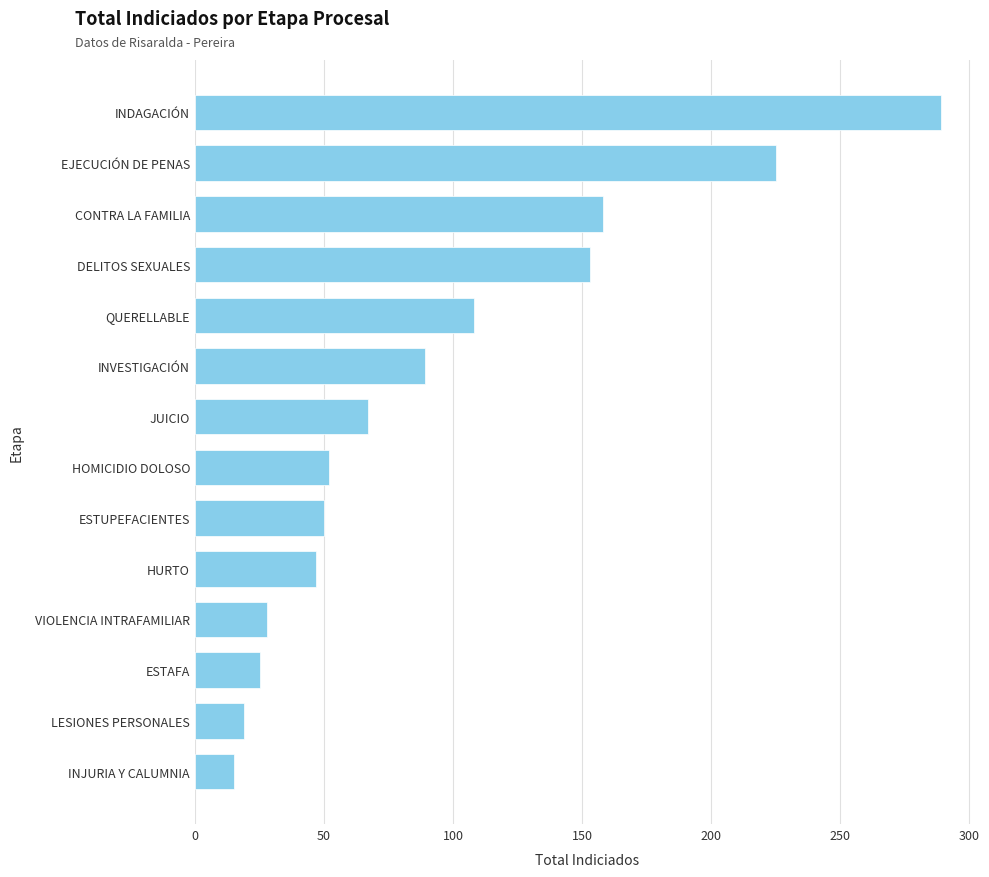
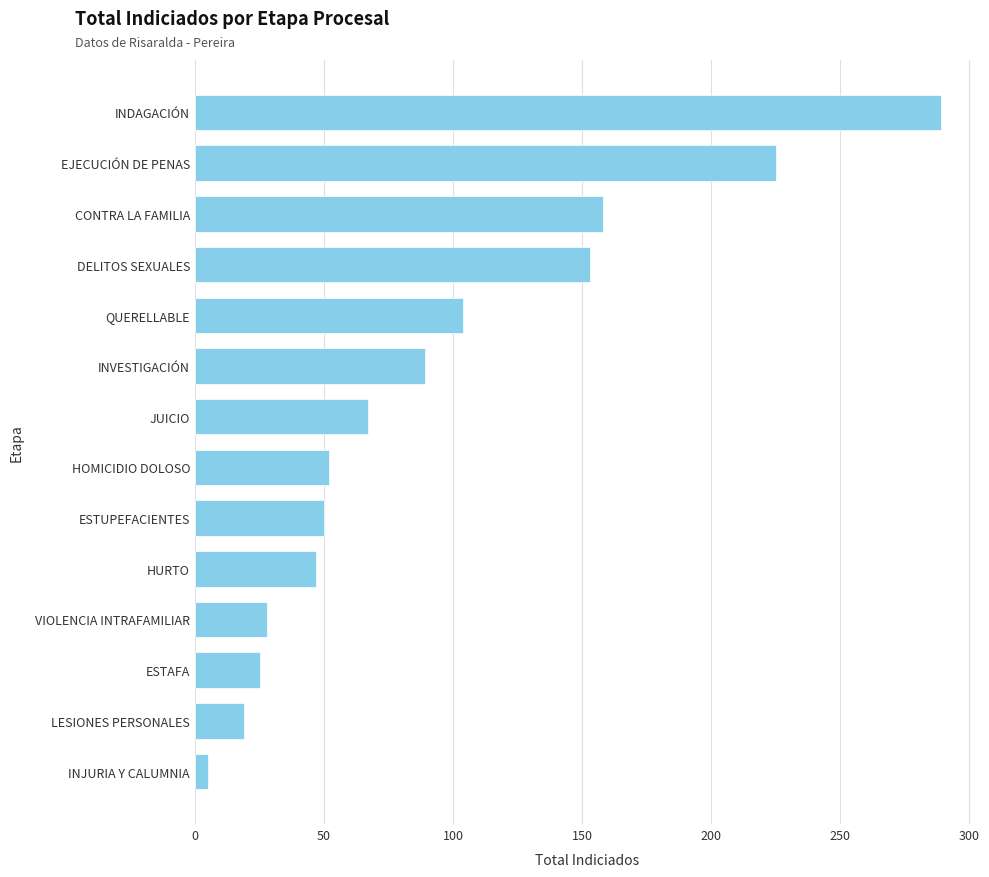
  {
    "INDAGACIÓN": 289,
    "EJECUCIÓN DE PENAS": 225,
    "CONTRA LA FAMILIA": 158,
    "DELITOS SEXUALES": 153,
-   "QUERELLABLE": 108,
+   "QUERELLABLE": 104,
    "INVESTIGACIÓN": 89,
    "JUICIO": 67,
    "HOMICIDIO DOLOSO": 52,
    "ESTUPEFACIENTES": 50,
    "HURTO": 47,
    "VIOLENCIA INTRAFAMILIAR": 28,
    "ESTAFA": 25,
    "LESIONES PERSONALES": 19,
-   "INJURIA Y CALUMNIA": 15
+   "INJURIA Y CALUMNIA": 5
  }
